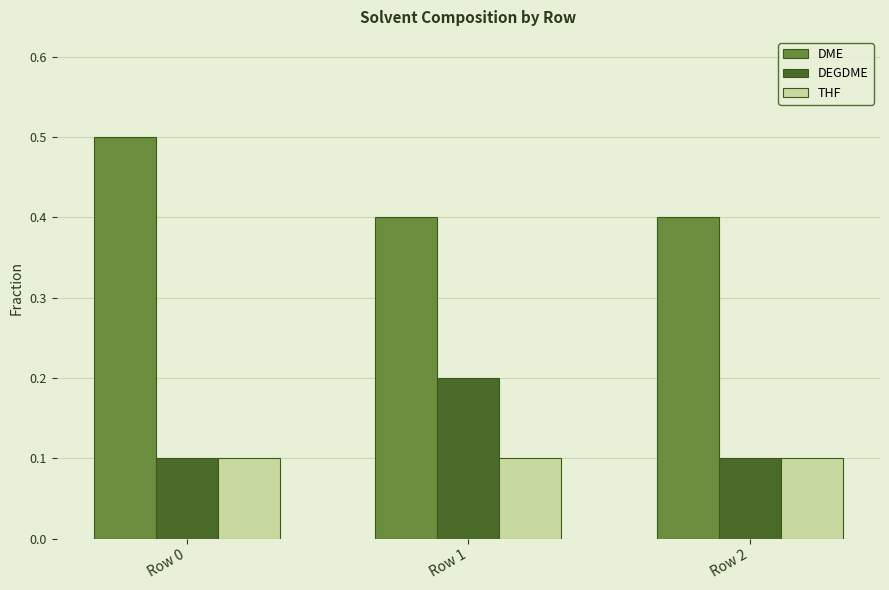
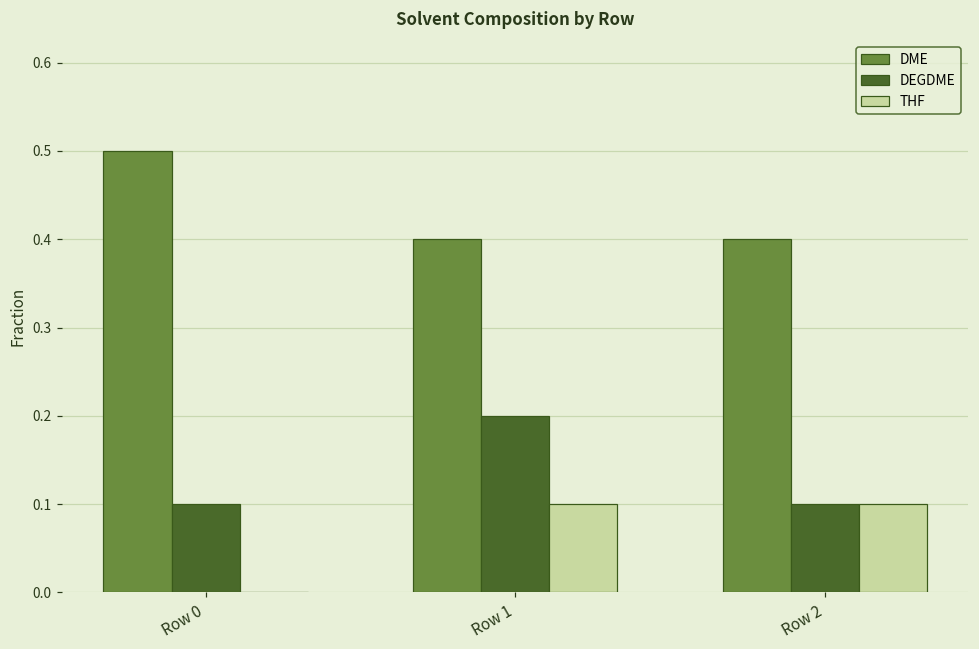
  {
    "THF": {
-     "Row 0": 0.1,
+     "Row 0": 0.0,
      "Row 1": 0.1,
      "Row 2": 0.1
    }
  }
